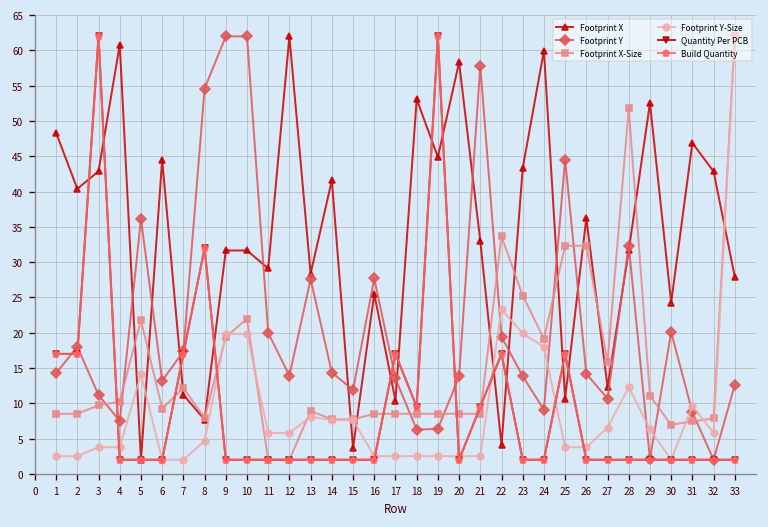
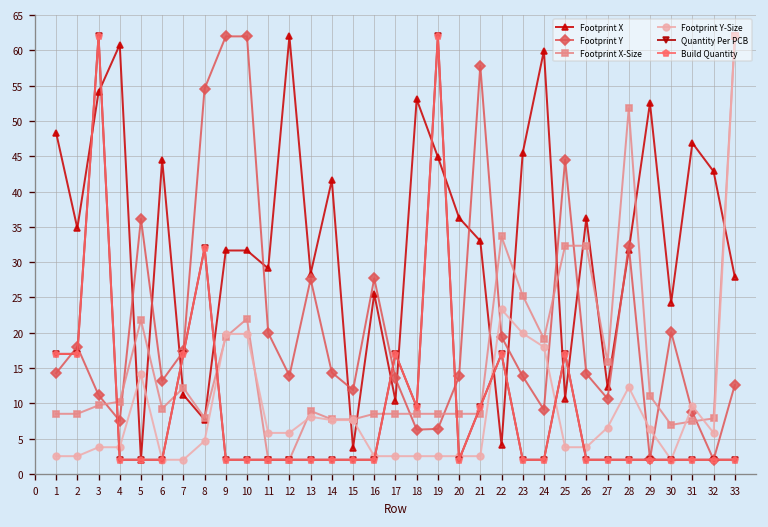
  {
    "Footprint X": {
      "1": 48,
-     "2": 40,
-     "3": 43,
+     "2": 35,
+     "3": 54,
      "4": 61,
      "6": 45,
      "7": 11,
      "9": 32,
      "10": 32,
      "11": 29,
      "12": 62,
      "13": 28,
      "14": 42,
      "15": 4,
      "16": 26,
      "17": 10,
      "18": 53,
      "19": 45,
-     "20": 58,
+     "20": 36,
      "21": 33,
      "22": 4,
-     "23": 43,
+     "23": 45,
      "24": 60,
      "25": 11,
      "26": 36,
      "27": 12,
      "28": 32,
      "29": 53,
      "30": 24,
      "31": 47,
      "32": 43,
      "33": 28
    }
  }
